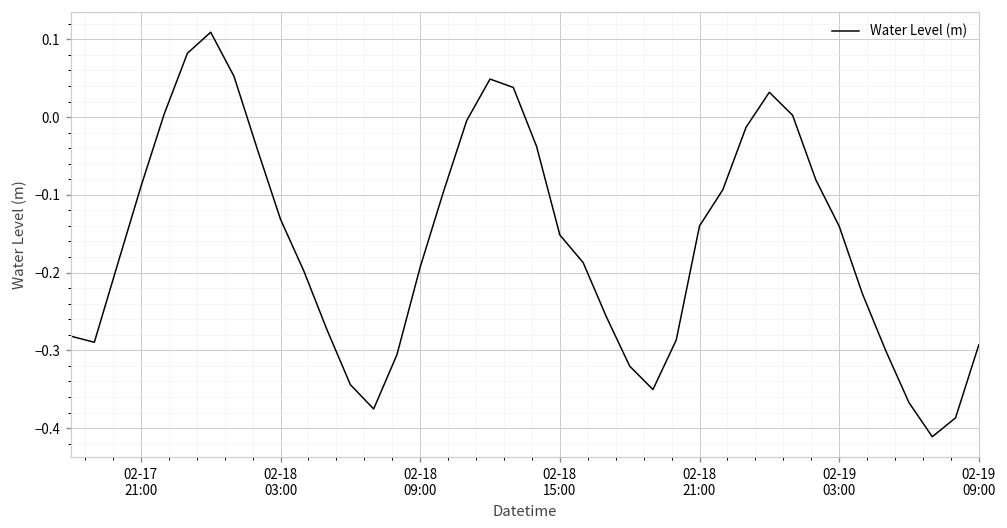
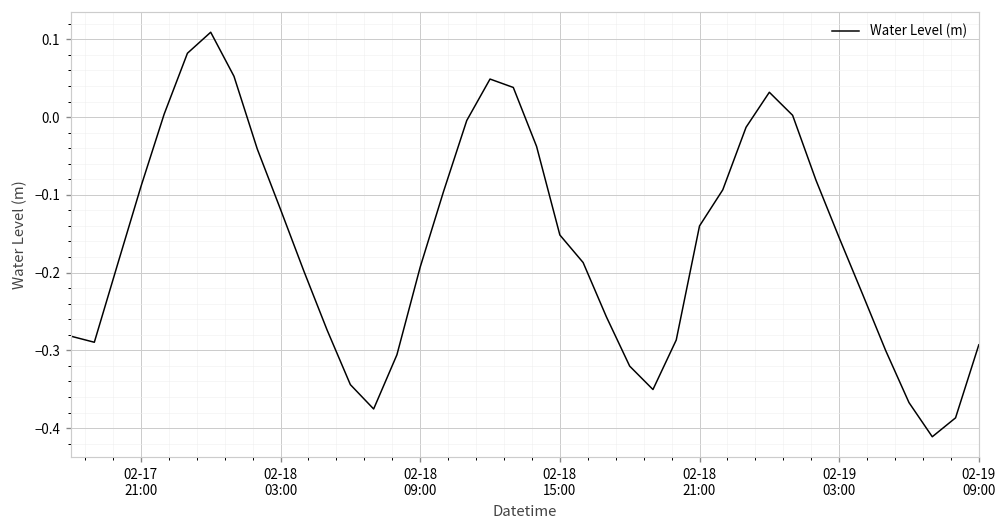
  {
    "02-17 21:00": -0.09,
-   "02-18 03:00": -0.13,
+   "02-18 03:00": -0.12,
    "02-18 09:00": -0.19,
    "02-18 15:00": -0.15,
    "02-18 21:00": -0.14,
-   "02-19 03:00": -0.14,
+   "02-19 03:00": -0.16,
    "02-19 09:00": -0.29
  }
